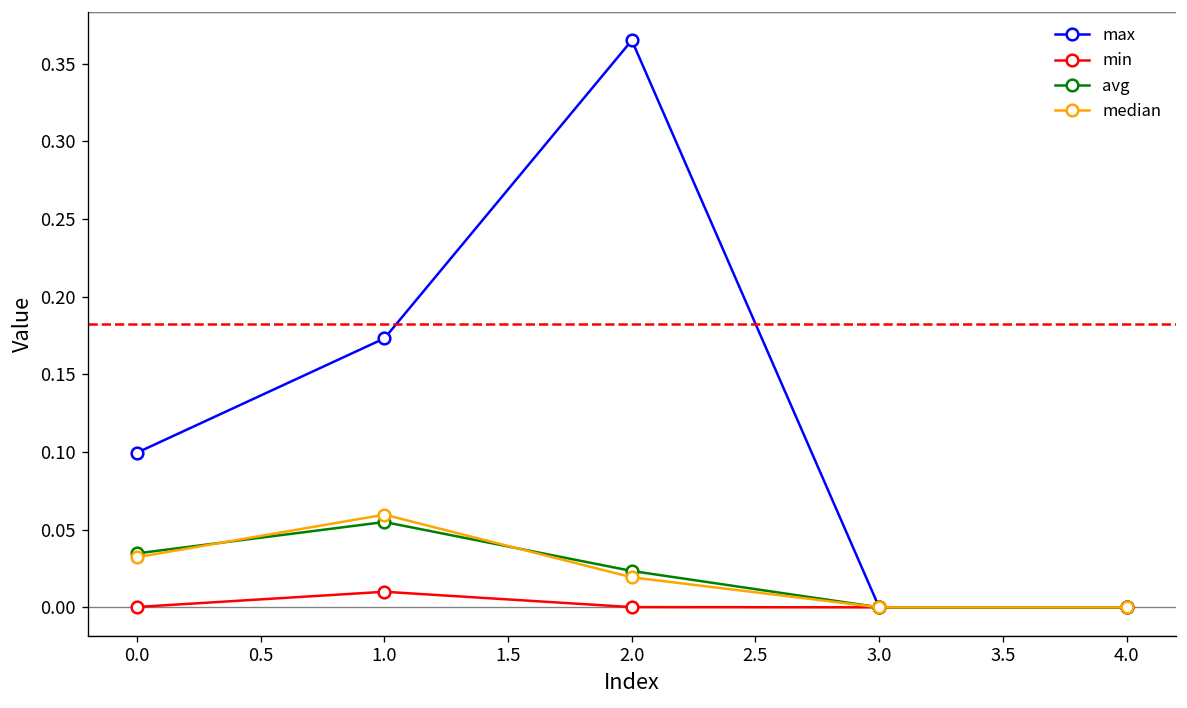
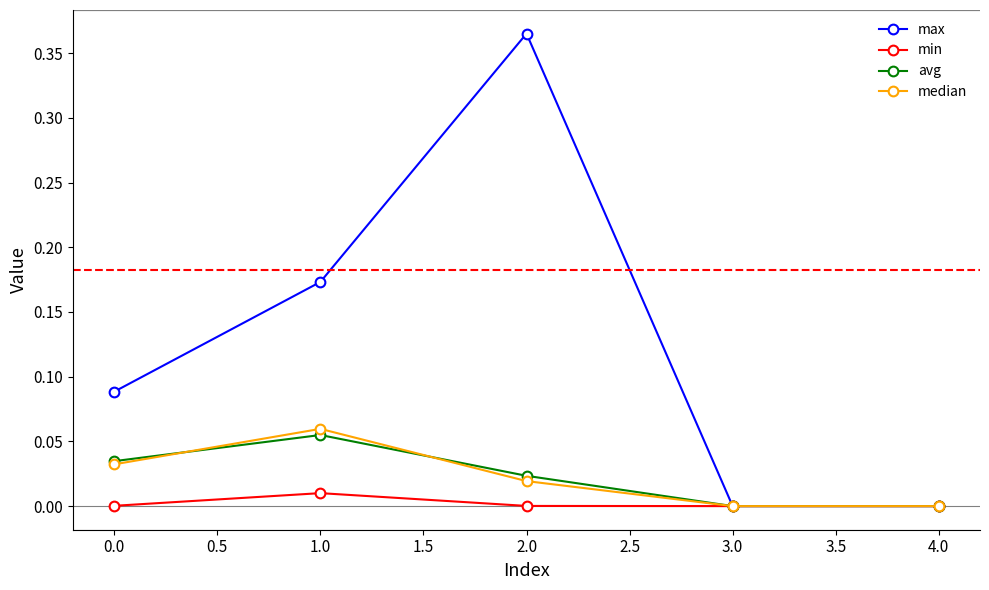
  {
    "max": {
-     "0.0": 0.100,
+     "0.0": 0.088,
      "1.0": 0.173,
      "2.0": 0.365
    },
    "min": {
      "0.0": 0.000,
      "1.0": 0.010,
      "2.0": 0.000
    },
    "avg": {
      "0.0": 0.035,
      "1.0": 0.055,
      "2.0": 0.023
    },
    "median": {
      "0.0": 0.032,
      "1.0": 0.060,
      "2.0": 0.019
    }
  }
